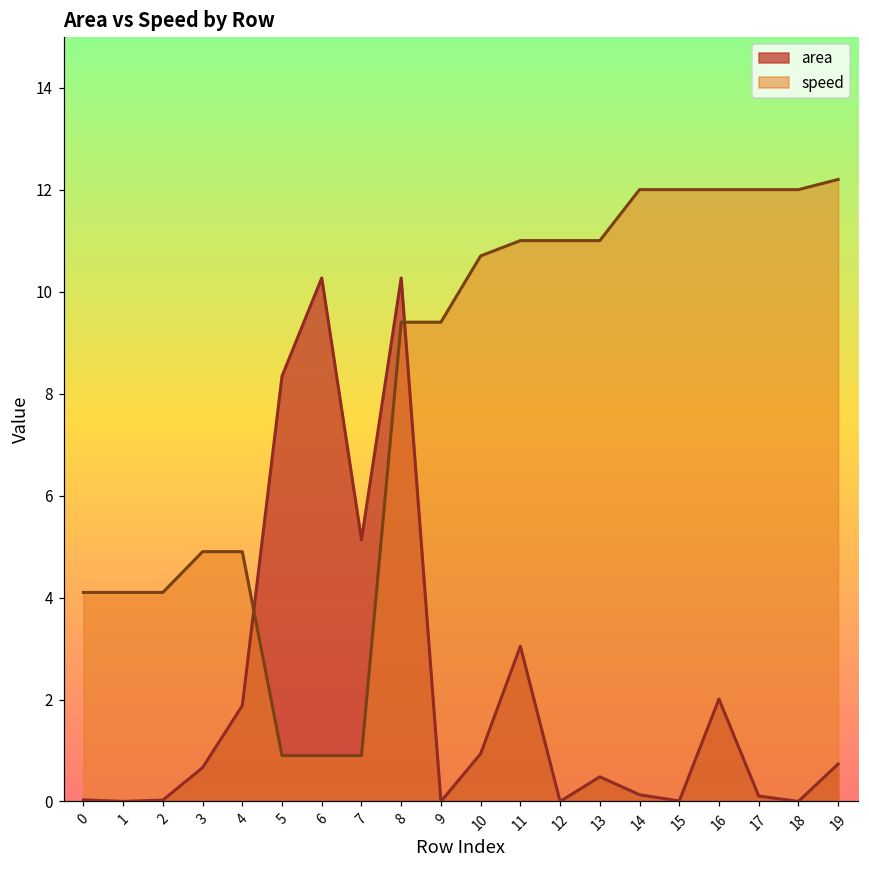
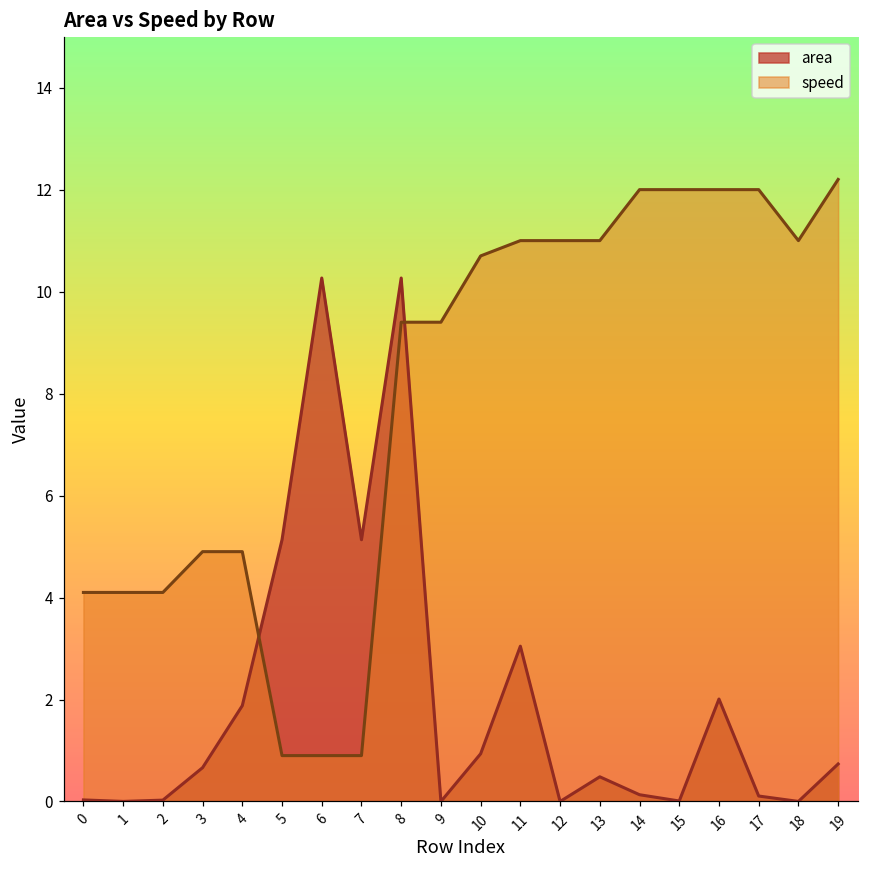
  {
    "area": {
      "0": 0.0,
      "1": 0.0,
      "2": 0.0,
      "3": 0.7,
      "4": 1.9,
-     "5": 8.3,
+     "5": 5.1,
      "6": 10.3,
      "7": 5.1,
      "8": 10.3,
      "9": 0.0,
      "10": 0.9,
      "11": 3.0,
      "12": 0.0,
      "13": 0.5,
      "14": 0.1,
      "15": 0.0,
      "16": 2.0,
      "17": 0.1,
      "18": 0.0,
      "19": 0.7
    },
    "speed": {
      "0": 4.1,
      "1": 4.1,
      "2": 4.1,
      "3": 4.9,
      "4": 4.9,
      "5": 0.9,
      "6": 0.9,
      "7": 0.9,
      "8": 9.4,
      "9": 9.4,
      "10": 10.7,
      "11": 11,
      "12": 11,
      "13": 11,
      "14": 12,
      "15": 12,
      "16": 12,
      "17": 12,
-     "18": 12,
+     "18": 11,
      "19": 12.2
    }
  }
